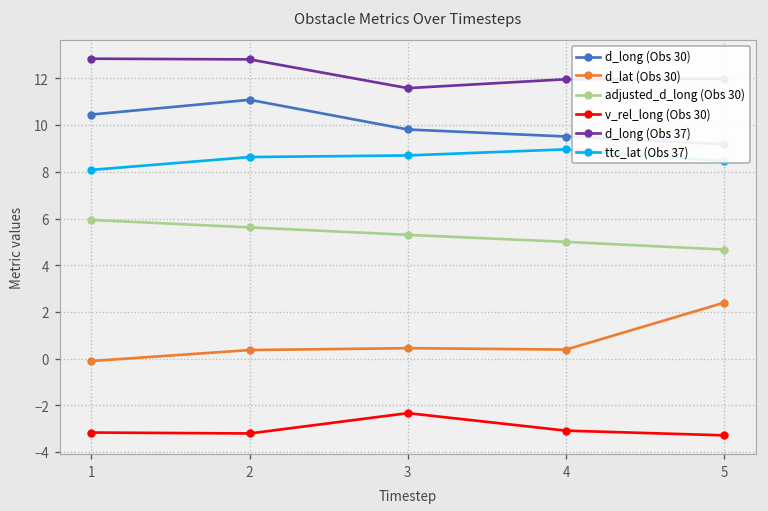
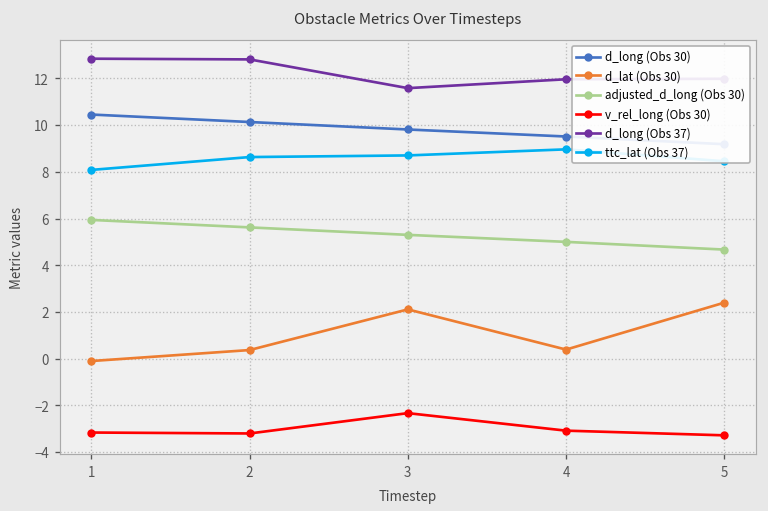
  {
    "d_long (Obs 30)": {
      "1": 10.5,
-     "2": 11.1,
+     "2": 10.1,
      "3": 9.8,
      "4": 9.5
    },
    "d_lat (Obs 30)": {
      "1": -0.1,
      "2": 0.4,
-     "3": 0.5,
+     "3": 2.1,
      "4": 0.4,
      "5": 2.4
    },
    "adjusted_d_long (Obs 30)": {
      "1": 5.9,
      "2": 5.6,
      "3": 5.3,
      "4": 5.0,
      "5": 4.7
    },
    "v_rel_long (Obs 30)": {
      "1": -3.2,
      "2": -3.2,
      "3": -2.3,
      "4": -3.1,
      "5": -3.3
    },
    "d_long (Obs 37)": {
      "1": 12.8,
      "2": 12.8,
      "3": 11.6,
      "4": 12.0
    },
    "ttc_lat (Obs 37)": {
      "1": 8.1,
      "2": 8.6,
      "3": 8.7,
      "4": 9.0
    }
  }
